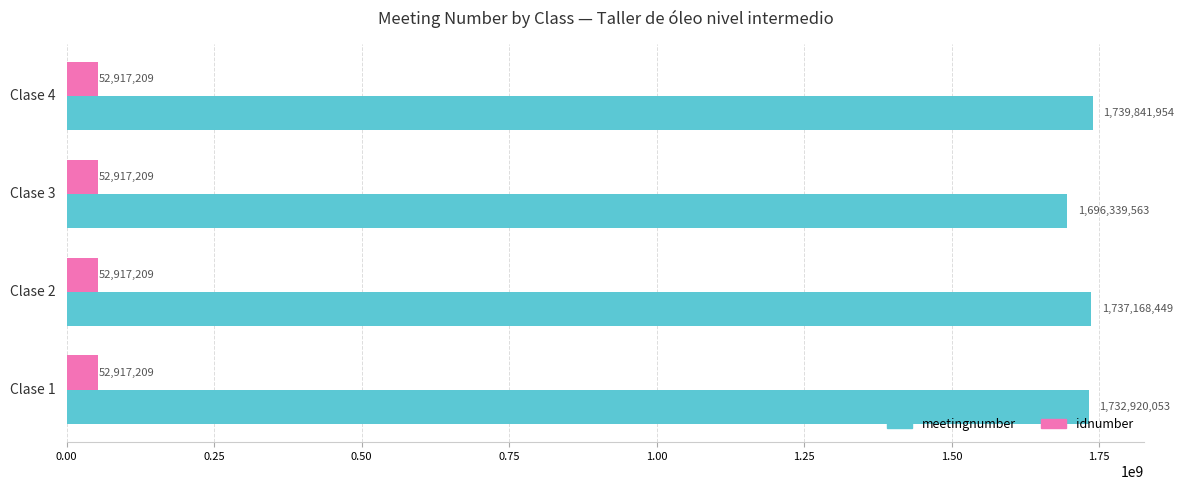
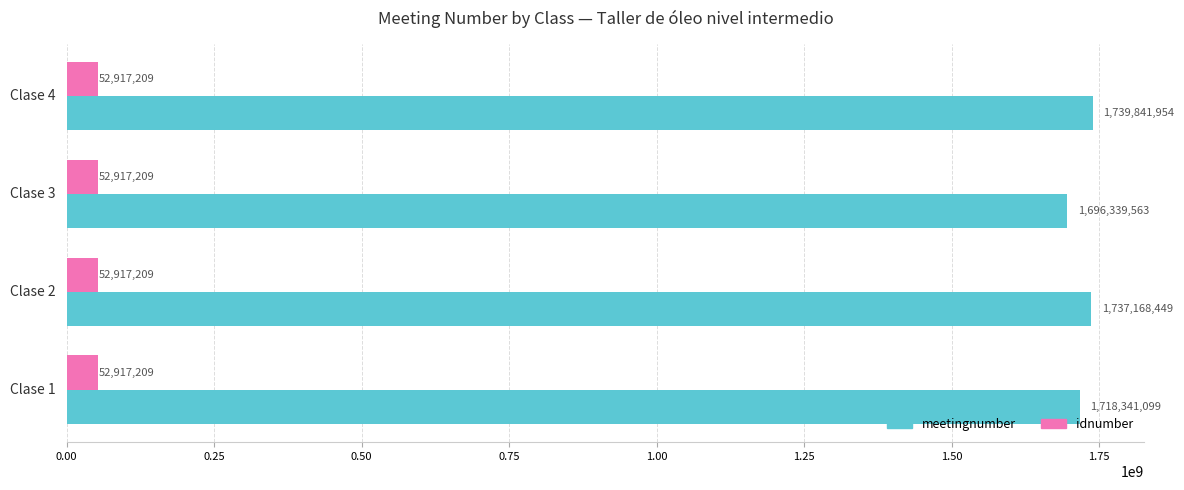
  {
    "meetingnumber": {
      "Clase 4": "1,739,841,954",
      "Clase 3": "1,696,339,563",
      "Clase 2": "1,737,168,449",
-     "Clase 1": "1,732,920,053"
+     "Clase 1": "1,718,341,099"
    },
    "idnumber": {
      "Clase 4": "52,917,209",
      "Clase 3": "52,917,209",
      "Clase 2": "52,917,209",
      "Clase 1": "52,917,209"
    }
  }
